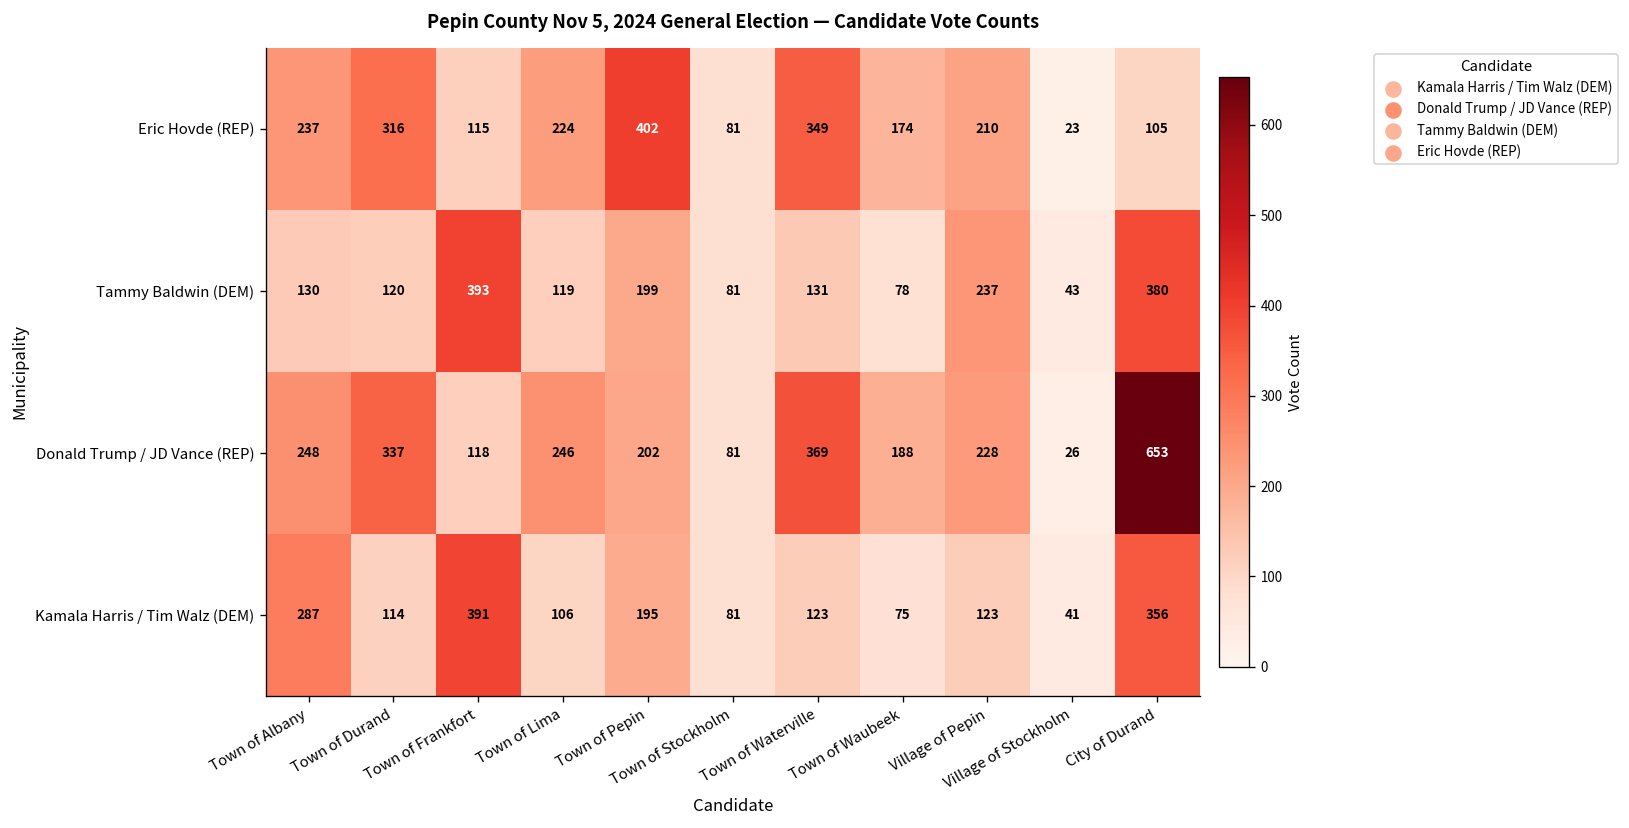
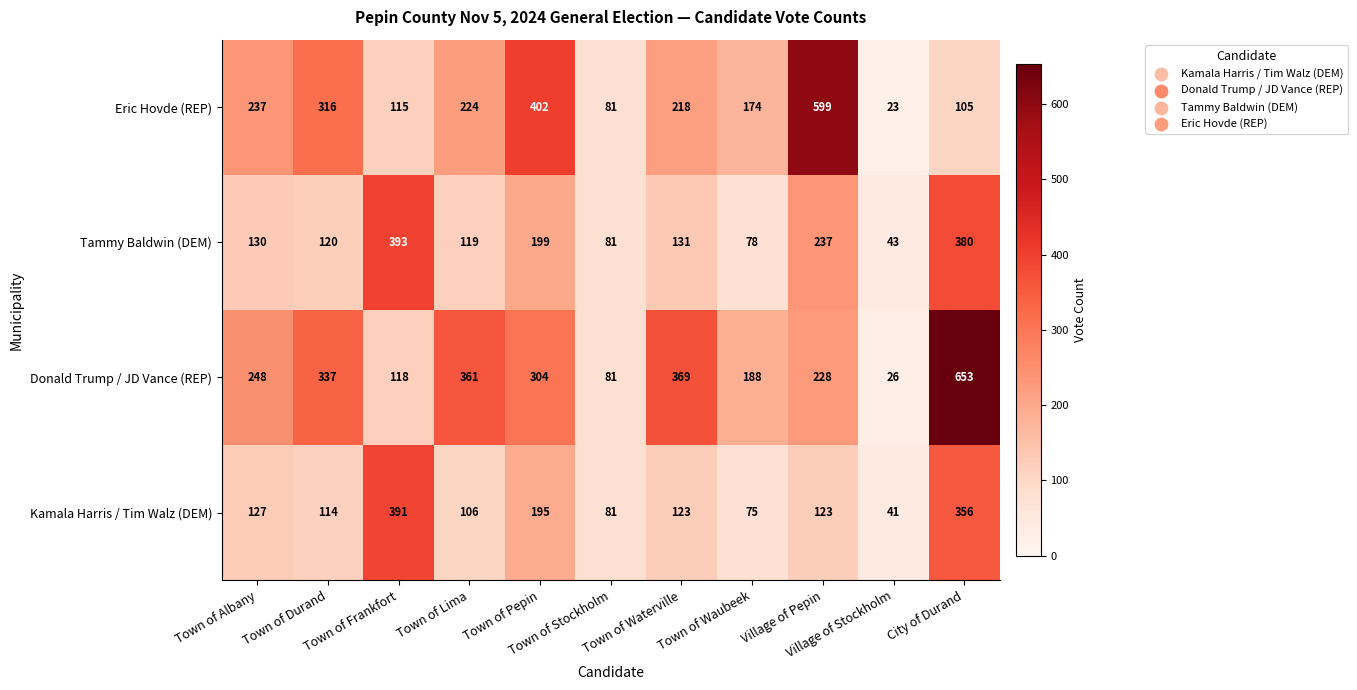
  {
    "Eric Hovde (REP)": {
      "Town of Albany": 237,
      "Town of Durand": 316,
      "Town of Frankfort": 115,
      "Town of Lima": 224,
      "Town of Pepin": 402,
      "Town of Stockholm": 81,
-     "Town of Waterville": 349,
+     "Town of Waterville": 218,
      "Town of Waubeek": 174,
-     "Village of Pepin": 210,
+     "Village of Pepin": 599,
      "Village of Stockholm": 23,
      "City of Durand": 105
    },
    "Tammy Baldwin (DEM)": {
      "Town of Albany": 130,
      "Town of Durand": 120,
      "Town of Frankfort": 393,
      "Town of Lima": 119,
      "Town of Pepin": 199,
      "Town of Stockholm": 81,
      "Town of Waterville": 131,
      "Town of Waubeek": 78,
      "Village of Pepin": 237,
      "Village of Stockholm": 43,
      "City of Durand": 380
    },
    "Donald Trump / JD Vance (REP)": {
      "Town of Albany": 248,
      "Town of Durand": 337,
      "Town of Frankfort": 118,
-     "Town of Lima": 246,
-     "Town of Pepin": 202,
+     "Town of Lima": 361,
+     "Town of Pepin": 304,
      "Town of Stockholm": 81,
      "Town of Waterville": 369,
      "Town of Waubeek": 188,
      "Village of Pepin": 228,
      "Village of Stockholm": 26,
      "City of Durand": 653
    },
    "Kamala Harris / Tim Walz (DEM)": {
-     "Town of Albany": 287,
+     "Town of Albany": 127,
      "Town of Durand": 114,
      "Town of Frankfort": 391,
      "Town of Lima": 106,
      "Town of Pepin": 195,
      "Town of Stockholm": 81,
      "Town of Waterville": 123,
      "Town of Waubeek": 75,
      "Village of Pepin": 123,
      "Village of Stockholm": 41,
      "City of Durand": 356
    }
  }
